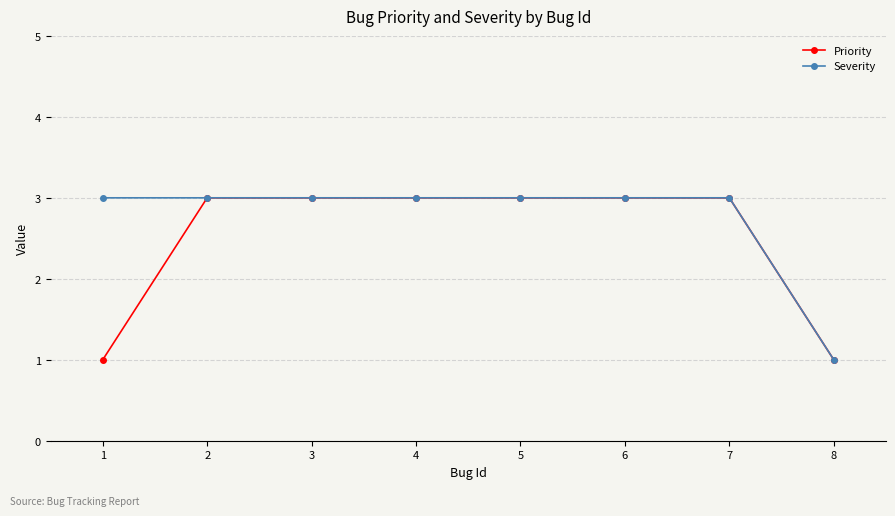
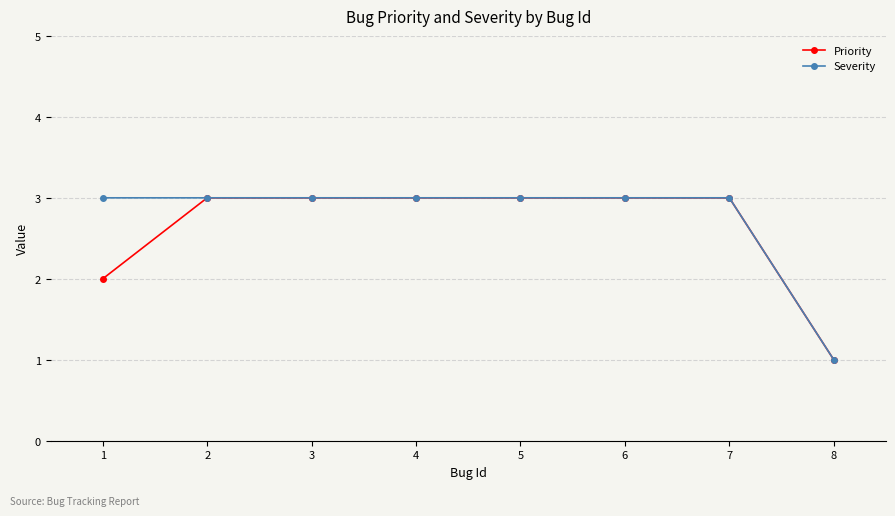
  {
    "Priority": {
-     "1": 1
+     "1": 2
    },
    "Severity": {
      "1": 3
    }
  }
